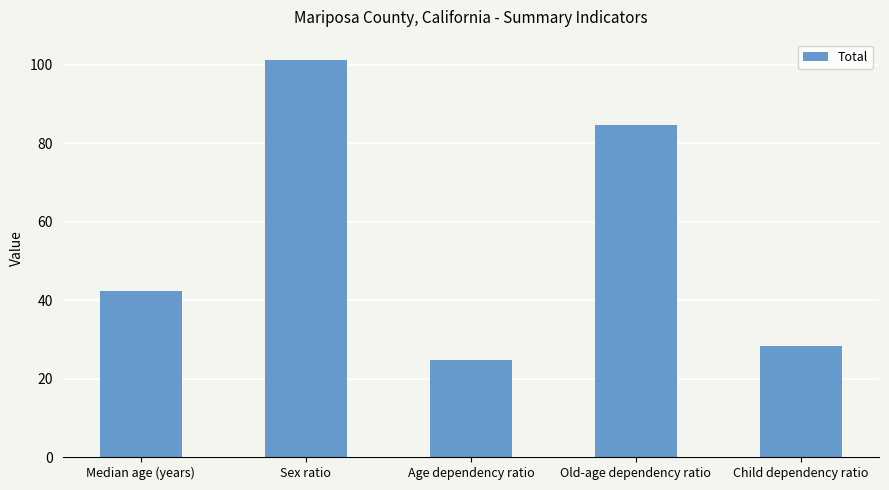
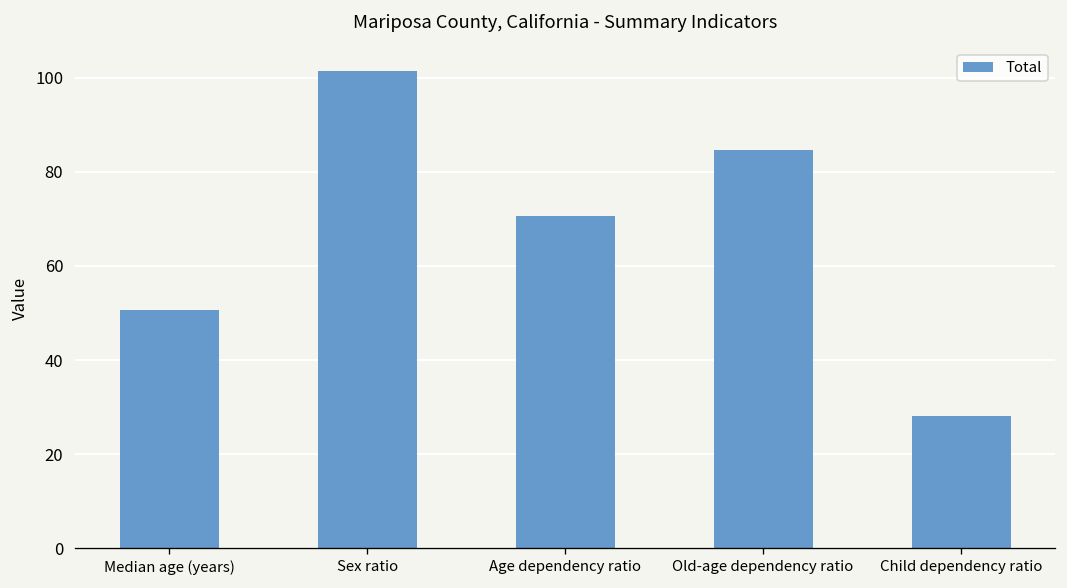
  {
-   "Median age (years)": 42,
+   "Median age (years)": 51,
    "Sex ratio": 101,
-   "Age dependency ratio": 25,
+   "Age dependency ratio": 71,
    "Old-age dependency ratio": 85,
    "Child dependency ratio": 28
  }
